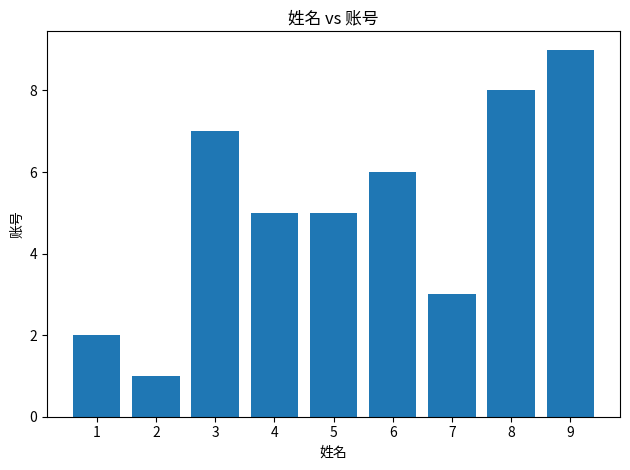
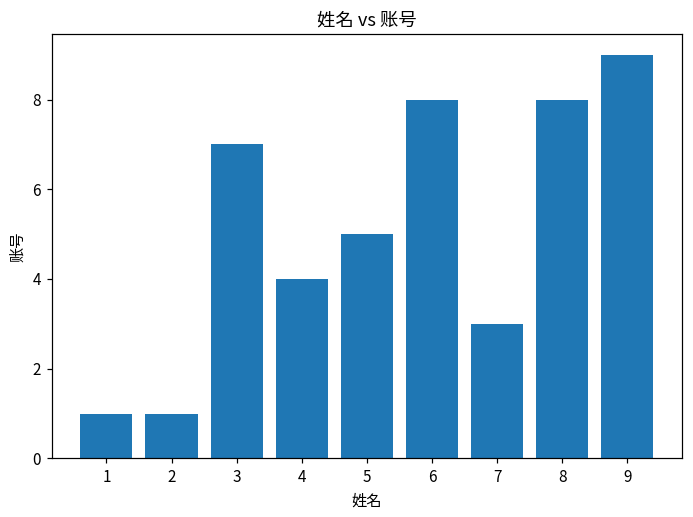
  {
-   "1": 2,
+   "1": 1,
    "2": 1,
    "3": 7,
-   "4": 5,
+   "4": 4,
    "5": 5,
-   "6": 6,
+   "6": 8,
    "7": 3,
    "8": 8,
    "9": 9
  }
